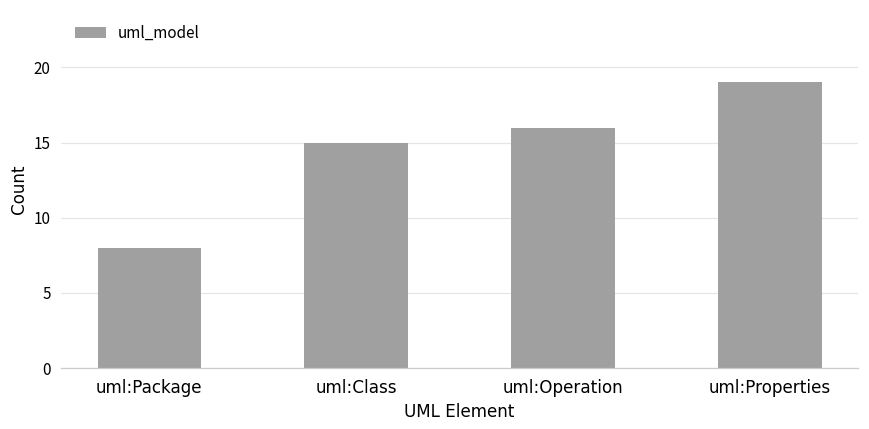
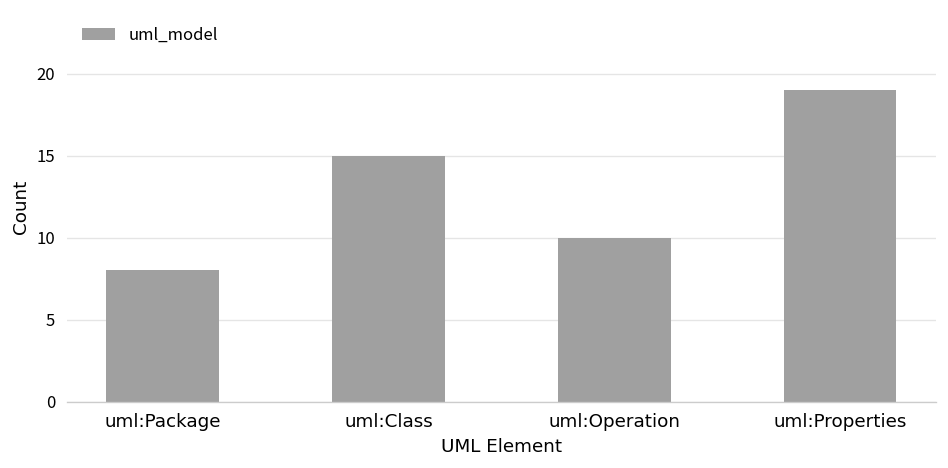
  {
    "uml:Package": 8,
    "uml:Class": 15,
-   "uml:Operation": 16,
+   "uml:Operation": 10,
    "uml:Properties": 19
  }
